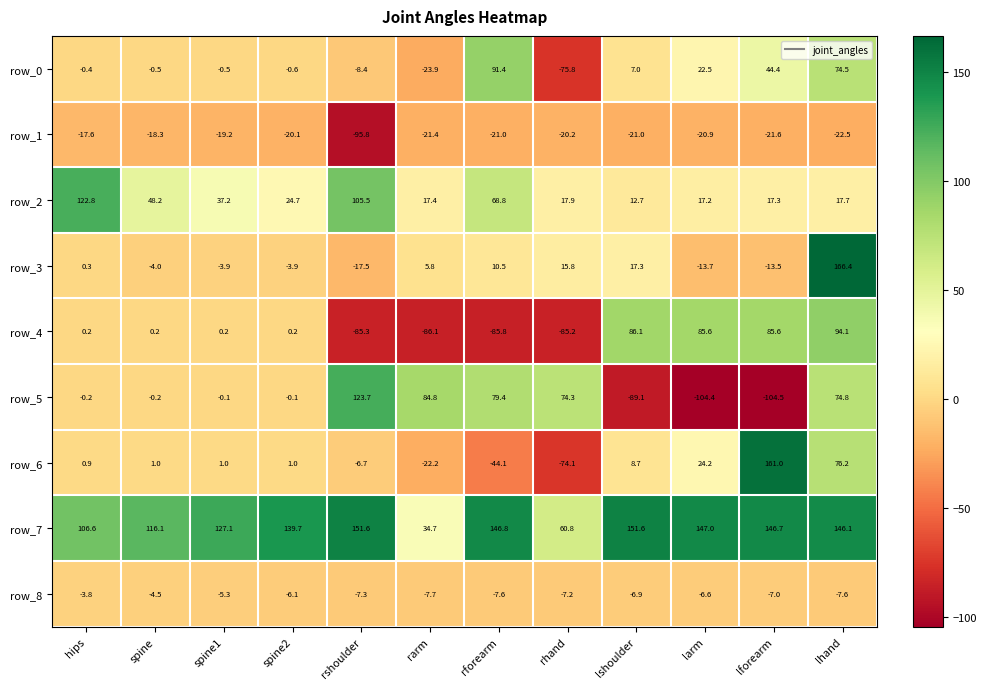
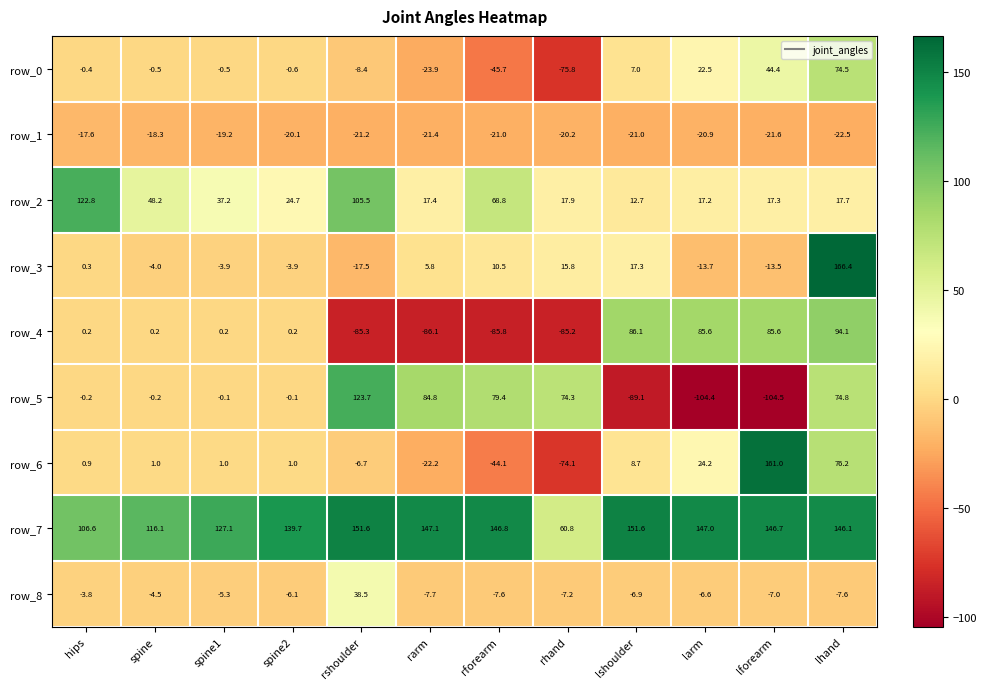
  {
    "row_0": {
      "hips": -0.4,
      "spine": -0.5,
      "spine1": -0.5,
      "spine2": -0.6,
      "rshoulder": -8.4,
      "rarm": -23.9,
-     "rforearm": 91.4,
+     "rforearm": -45.7,
      "rhand": -75.8,
      "lshoulder": 7.0,
      "larm": 22.5,
      "lforearm": 44.4,
      "lhand": 74.5
    },
    "row_1": {
      "hips": -17.6,
      "spine": -18.3,
      "spine1": -19.2,
      "spine2": -20.1,
-     "rshoulder": -95.8,
+     "rshoulder": -21.2,
      "rarm": -21.4,
      "rforearm": -21.0,
      "rhand": -20.2,
      "lshoulder": -21.0,
      "larm": -20.9,
      "lforearm": -21.6,
      "lhand": -22.5
    },
    "row_2": {
      "hips": 122.8,
      "spine": 48.2,
      "spine1": 37.2,
      "spine2": 24.7,
      "rshoulder": 105.5,
      "rarm": 17.4,
      "rforearm": 68.8,
      "rhand": 17.9,
      "lshoulder": 12.7,
      "larm": 17.2,
      "lforearm": 17.3,
      "lhand": 17.7
    },
    "row_3": {
      "hips": 0.3,
      "spine": -4.0,
      "spine1": -3.9,
      "spine2": -3.9,
      "rshoulder": -17.5,
      "rarm": 5.8,
      "rforearm": 10.5,
      "rhand": 15.8,
      "lshoulder": 17.3,
      "larm": -13.7,
      "lforearm": -13.5,
      "lhand": 166.4
    },
    "row_4": {
      "hips": 0.2,
      "spine": 0.2,
      "spine1": 0.2,
      "spine2": 0.2,
      "rshoulder": -85.3,
      "rarm": -86.1,
      "rforearm": -85.8,
      "rhand": -85.2,
      "lshoulder": 86.1,
      "larm": 85.6,
      "lforearm": 85.6,
      "lhand": 94.1
    },
    "row_5": {
      "hips": -0.2,
      "spine": -0.2,
      "spine1": -0.1,
      "spine2": -0.1,
      "rshoulder": 123.7,
      "rarm": 84.8,
      "rforearm": 79.4,
      "rhand": 74.3,
      "lshoulder": -89.1,
      "larm": -104.4,
      "lforearm": -104.5,
      "lhand": 74.8
    },
    "row_6": {
      "hips": 0.9,
      "spine": 1.0,
      "spine1": 1.0,
      "spine2": 1.0,
      "rshoulder": -6.7,
      "rarm": -22.2,
      "rforearm": -44.1,
      "rhand": -74.1,
      "lshoulder": 8.7,
      "larm": 24.2,
      "lforearm": 161.0,
      "lhand": 76.2
    },
    "row_7": {
      "hips": 106.6,
      "spine": 116.1,
      "spine1": 127.1,
      "spine2": 139.7,
      "rshoulder": 151.6,
-     "rarm": 34.7,
+     "rarm": 147.1,
      "rforearm": 146.8,
      "rhand": 60.8,
      "lshoulder": 151.6,
      "larm": 147.0,
      "lforearm": 146.7,
      "lhand": 146.1
    },
    "row_8": {
      "hips": -3.8,
      "spine": -4.5,
      "spine1": -5.3,
      "spine2": -6.1,
-     "rshoulder": -7.3,
+     "rshoulder": 38.5,
      "rarm": -7.7,
      "rforearm": -7.6,
      "rhand": -7.2,
      "lshoulder": -6.9,
      "larm": -6.6,
      "lforearm": -7.0,
      "lhand": -7.6
    }
  }
